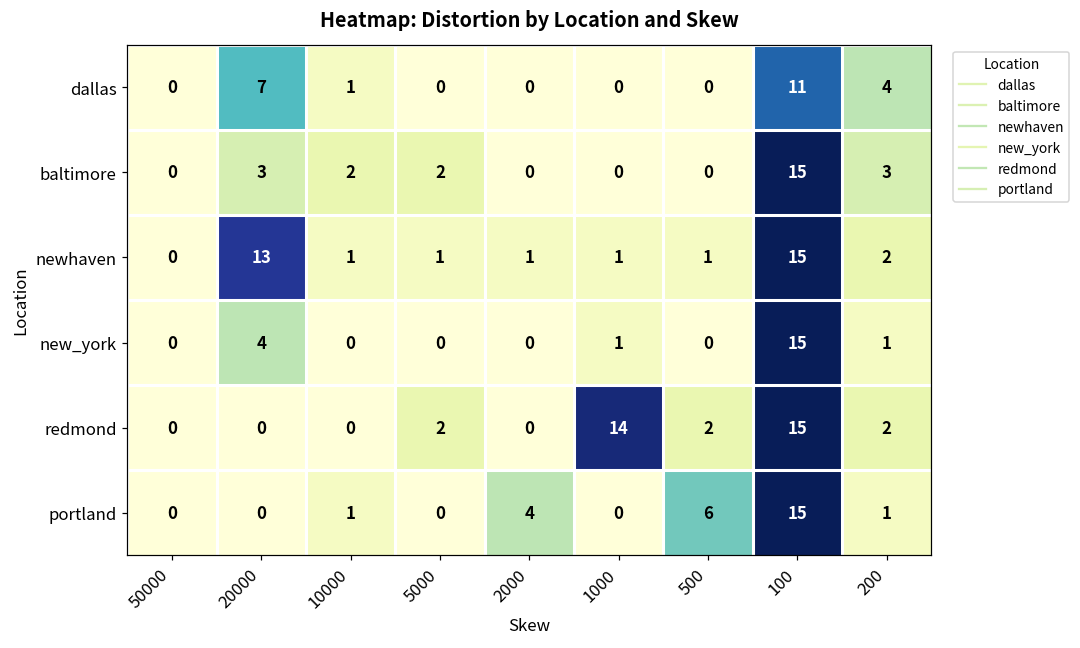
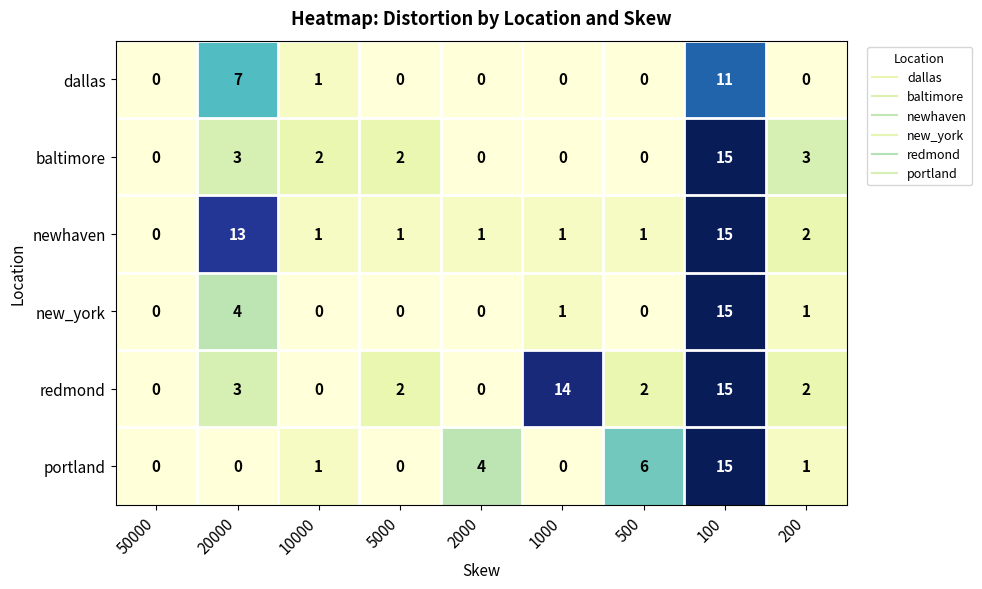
  {
    "dallas": {
      "50000": 0,
      "20000": 7,
      "10000": 1,
      "5000": 0,
      "2000": 0,
      "1000": 0,
      "500": 0,
      "100": 11,
-     "200": 4
+     "200": 0
    },
    "baltimore": {
      "50000": 0,
      "20000": 3,
      "10000": 2,
      "5000": 2,
      "2000": 0,
      "1000": 0,
      "500": 0,
      "100": 15,
      "200": 3
    },
    "newhaven": {
      "50000": 0,
      "20000": 13,
      "10000": 1,
      "5000": 1,
      "2000": 1,
      "1000": 1,
      "500": 1,
      "100": 15,
      "200": 2
    },
    "new_york": {
      "50000": 0,
      "20000": 4,
      "10000": 0,
      "5000": 0,
      "2000": 0,
      "1000": 1,
      "500": 0,
      "100": 15,
      "200": 1
    },
    "redmond": {
      "50000": 0,
-     "20000": 0,
+     "20000": 3,
      "10000": 0,
      "5000": 2,
      "2000": 0,
      "1000": 14,
      "500": 2,
      "100": 15,
      "200": 2
    },
    "portland": {
      "50000": 0,
      "20000": 0,
      "10000": 1,
      "5000": 0,
      "2000": 4,
      "1000": 0,
      "500": 6,
      "100": 15,
      "200": 1
    }
  }
